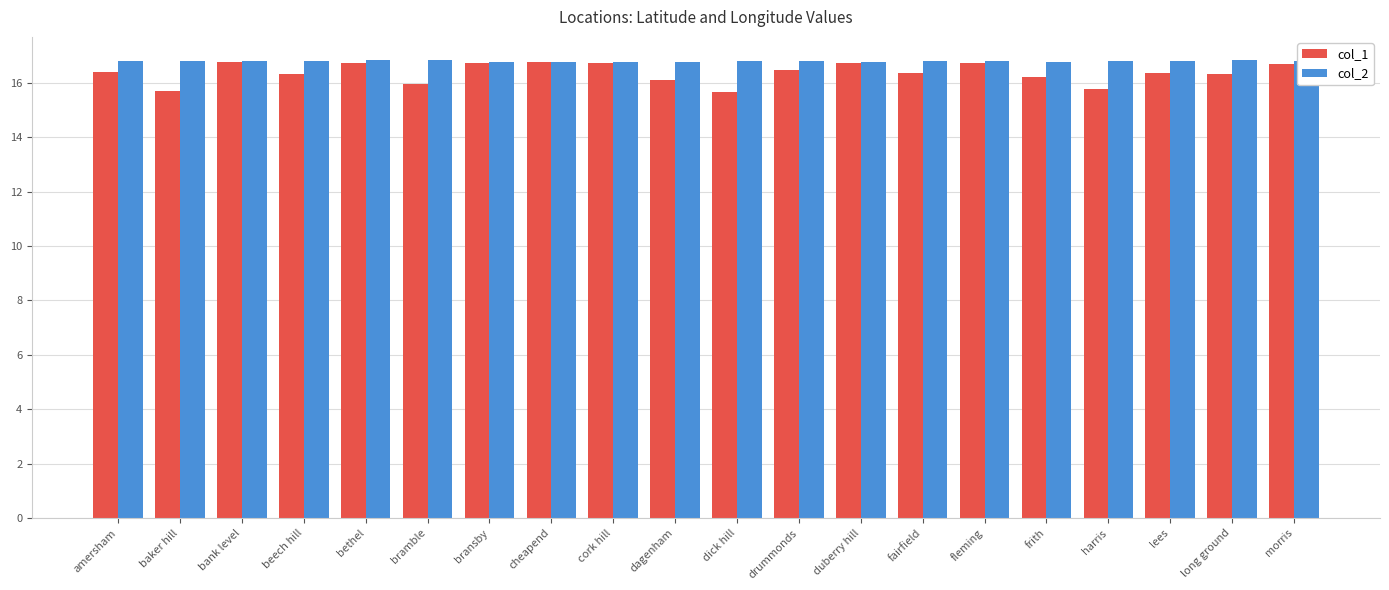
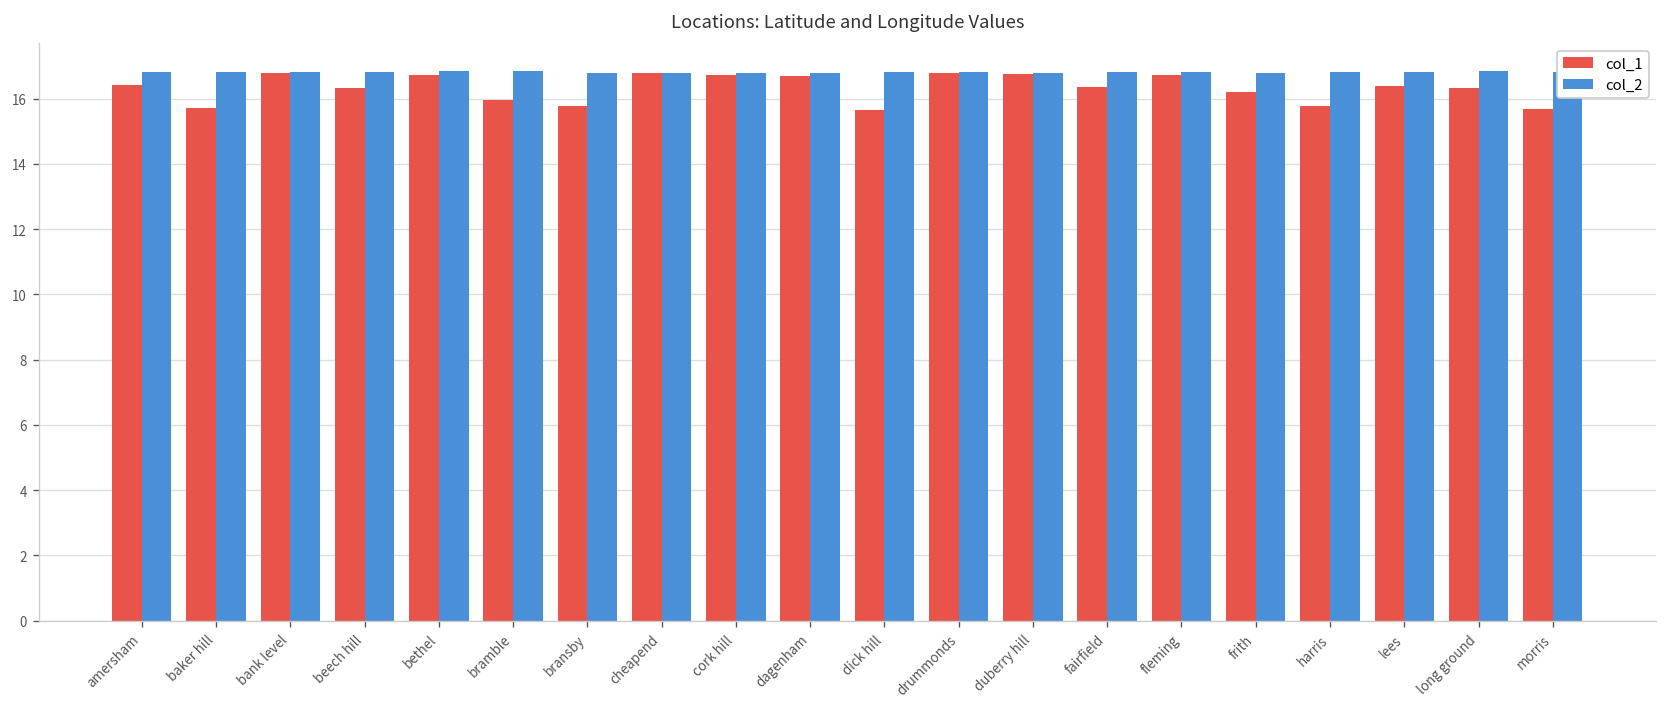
  {
    "col_1": {
      "amersham": 16.4,
      "baker hill": 15.7,
      "bank level": 16.8,
      "beech hill": 16.3,
      "bethel": 16.7,
      "bramble": 16.0,
-     "bransby": 16.7,
+     "bransby": 15.8,
      "cheapend": 16.8,
      "cork hill": 16.7,
-     "dagenham": 16.1,
+     "dagenham": 16.7,
      "dick hill": 15.7,
-     "drummonds": 16.5,
+     "drummonds": 16.8,
      "duberry hill": 16.8,
      "fairfield": 16.3,
      "fleming": 16.7,
      "frith": 16.2,
      "harris": 15.8,
      "lees": 16.4,
      "long ground": 16.3,
-     "morris": 16.7
+     "morris": 15.7
    },
    "col_2": {
      "amersham": 16.8,
      "baker hill": 16.8,
      "bank level": 16.8,
      "beech hill": 16.8,
      "bethel": 16.9,
      "bramble": 16.8,
      "bransby": 16.8,
      "cheapend": 16.8,
      "cork hill": 16.8,
      "dagenham": 16.8,
      "dick hill": 16.8,
      "drummonds": 16.8,
      "duberry hill": 16.8,
      "fairfield": 16.8,
      "fleming": 16.8,
      "frith": 16.8,
      "harris": 16.8,
      "lees": 16.8,
      "long ground": 16.8
    }
  }
